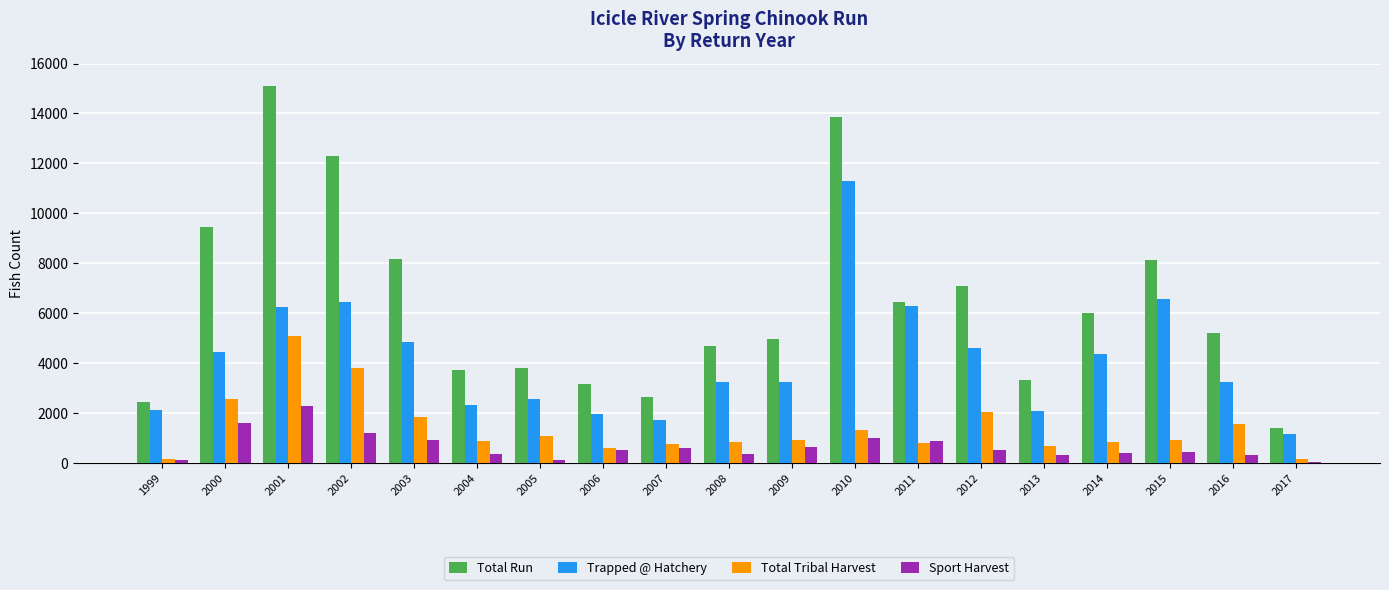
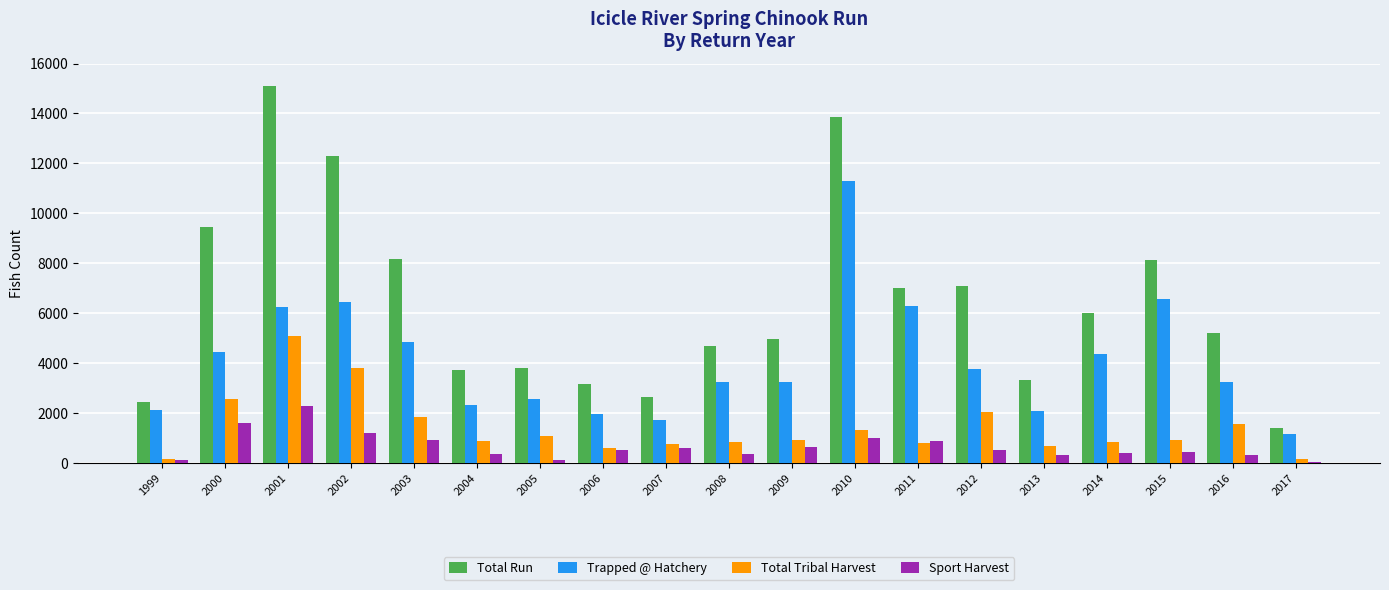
  {
    "Total Run": {
      "1999": 2400,
      "2000": 9500,
      "2001": 15100,
      "2002": 12300,
      "2003": 8200,
      "2004": 3700,
      "2005": 3800,
      "2006": 3100,
      "2007": 2600,
      "2008": 4700,
      "2009": 5000,
      "2010": 13900,
-     "2011": 6500,
+     "2011": 7000,
      "2012": 7100,
      "2013": 3300,
      "2014": 6000,
      "2015": 8100,
      "2016": 5200,
      "2017": 1400
    },
    "Trapped @ Hatchery": {
      "1999": 2100,
      "2000": 4500,
      "2001": 6300,
      "2002": 6500,
      "2003": 4800,
      "2004": 2300,
      "2005": 2600,
      "2006": 2000,
      "2007": 1700,
      "2008": 3200,
      "2009": 3200,
      "2010": 11300,
      "2011": 6300,
-     "2012": 4600,
+     "2012": 3700,
      "2013": 2100,
      "2014": 4400,
      "2015": 6600,
      "2016": 3200,
      "2017": 1200
    },
    "Total Tribal Harvest": {
      "1999": 200,
      "2000": 2600,
      "2001": 5100,
      "2002": 3800,
      "2003": 1900,
      "2004": 900,
      "2005": 1100,
      "2006": 600,
      "2007": 800,
      "2008": 800,
      "2009": 900,
      "2010": 1300,
      "2011": 800,
      "2012": 2000,
      "2013": 700,
      "2014": 800,
      "2015": 900,
      "2016": 1600,
      "2017": 100
    },
    "Sport Harvest": {
      "1999": 100,
      "2000": 1600,
      "2001": 2300,
      "2002": 1200,
      "2003": 900,
      "2004": 300,
      "2005": 100,
      "2006": 500,
      "2007": 600,
      "2008": 300,
      "2009": 600,
      "2010": 1000,
      "2011": 900,
      "2012": 500,
      "2013": 300,
      "2014": 400,
      "2015": 400,
      "2016": 300
    }
  }
